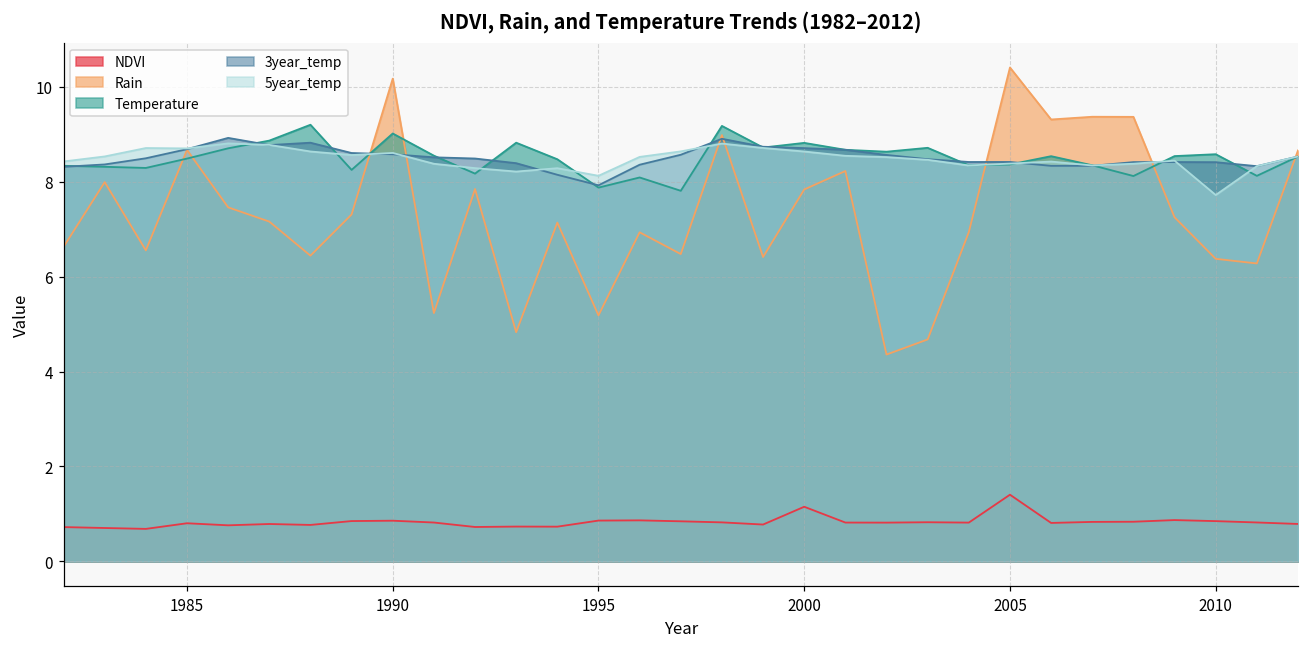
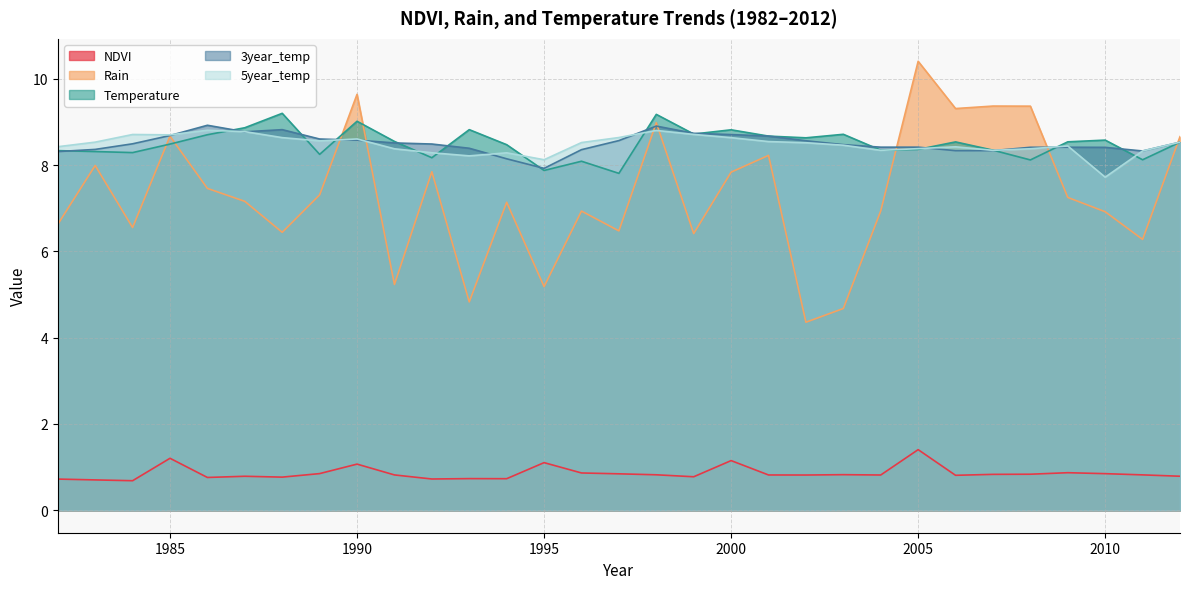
  {
    "NDVI": {
-     "1985": 0.8,
-     "1990": 0.9,
-     "1995": 0.9,
+     "1985": 1.2,
+     "1990": 1.1,
+     "1995": 1.1,
      "2000": 1.2,
      "2005": 1.4,
      "2010": 0.8
    },
    "Rain": {
-     "1990": 10.2,
+     "1990": 9.6,
      "1995": 5.2,
      "2000": 7.8,
      "2005": 10.4,
-     "2010": 6.4
+     "2010": 6.9
    },
    "5year_temp": {
      "1995": 8.1,
      "2000": 8.6,
      "2010": 7.7
    }
  }
